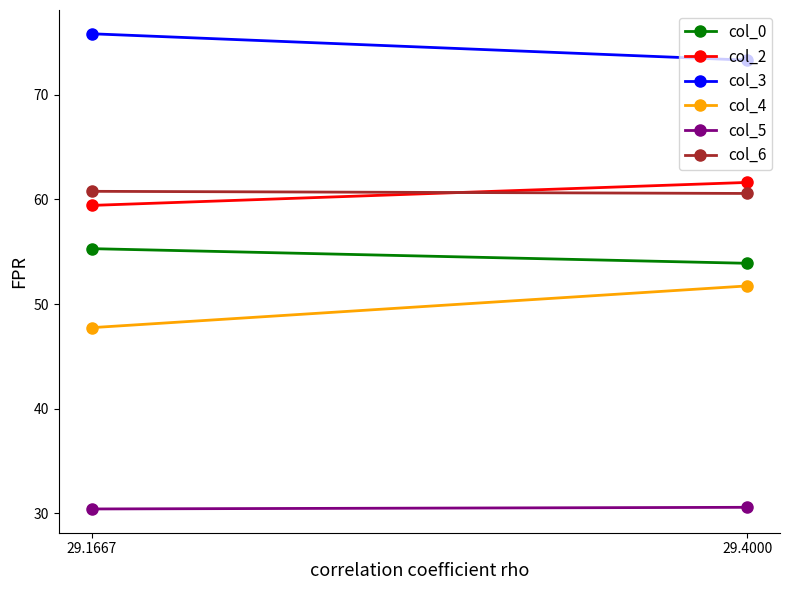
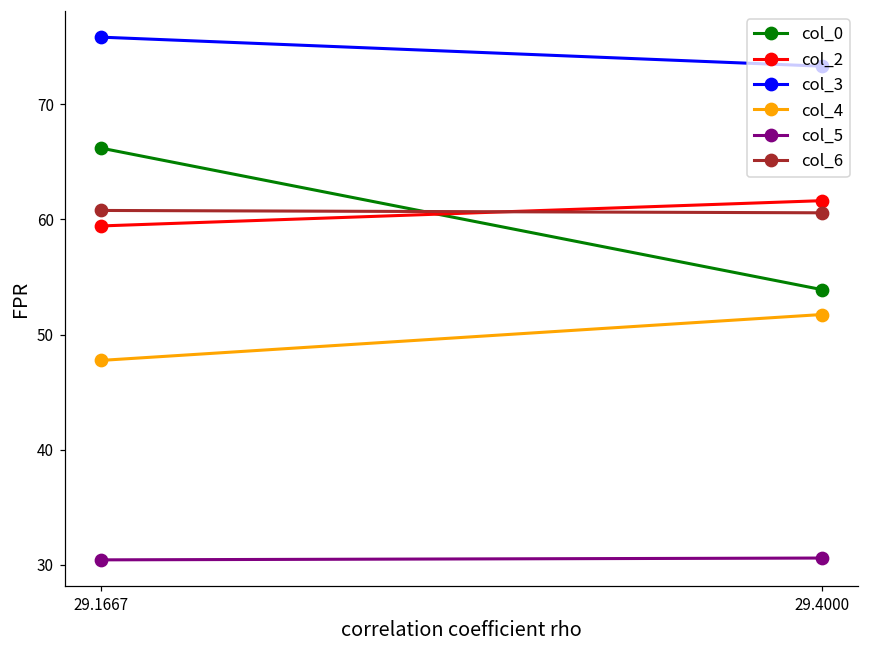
  {
    "col_0": {
-     "29.1667": 55.3,
+     "29.1667": 66.2,
      "29.4000": 53.9
    },
    "col_2": {
      "29.1667": 59.4,
      "29.4000": 61.6
    },
    "col_3": {
      "29.1667": 75.8
    },
    "col_4": {
      "29.1667": 47.7,
      "29.4000": 51.7
    },
    "col_5": {
      "29.1667": 30.4,
      "29.4000": 30.6
    },
    "col_6": {
      "29.1667": 60.8,
      "29.4000": 60.6
    }
  }
